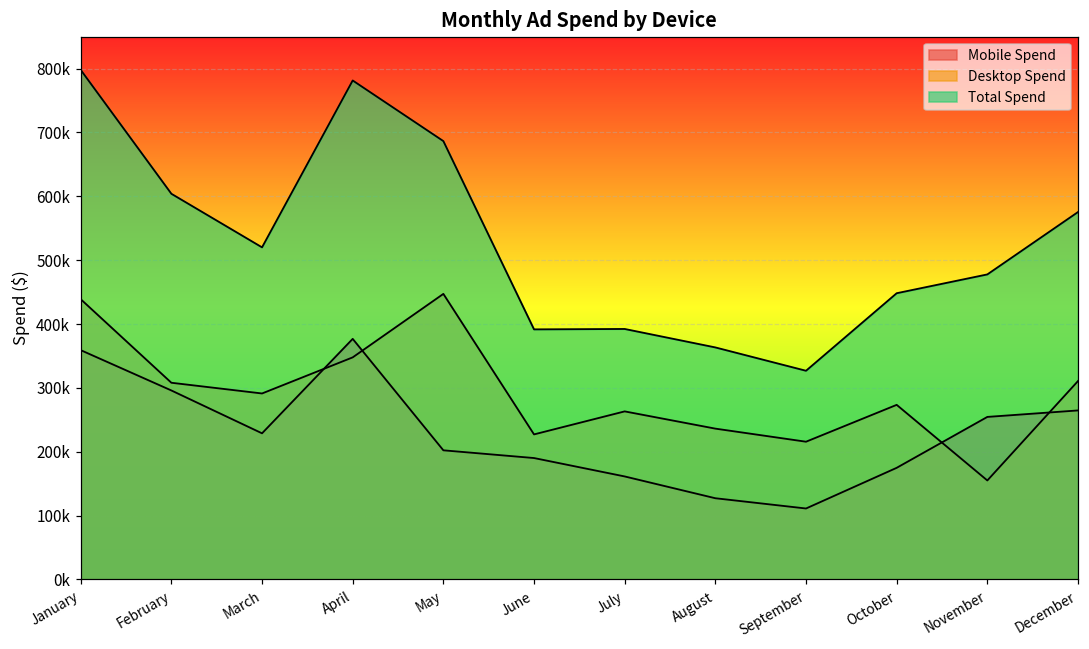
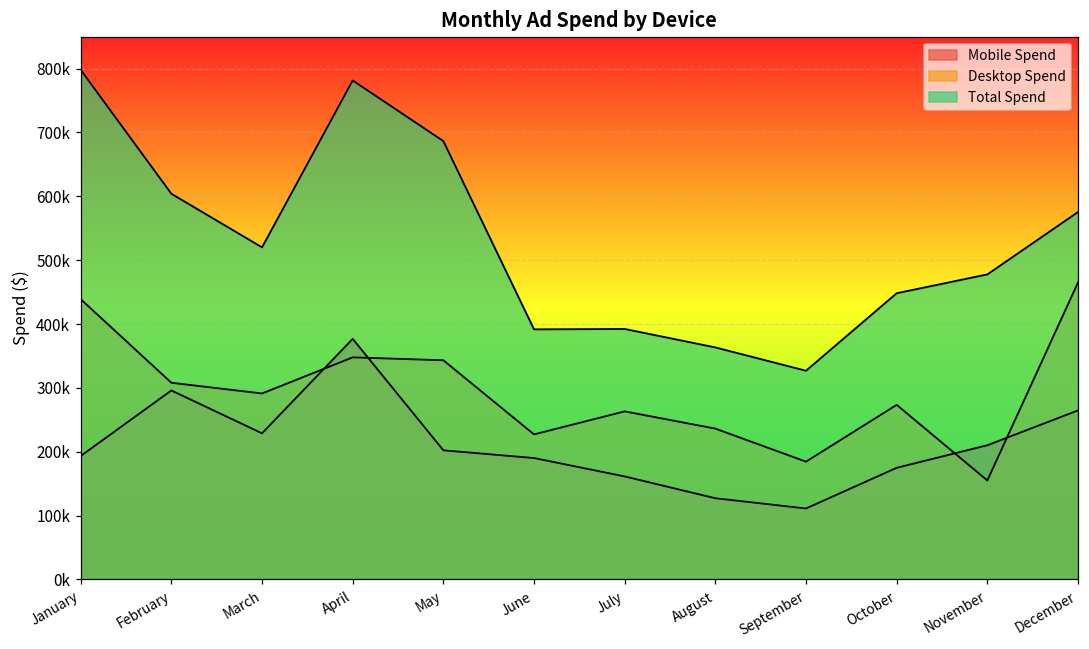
  {
    "Mobile Spend": {
-     "January": 360000,
+     "January": 190000,
      "February": 300000,
      "March": 230000,
      "April": 380000,
      "May": 200000,
      "June": 190000,
      "July": 160000,
      "August": 130000,
      "September": 110000,
      "October": 170000,
-     "November": 250000,
+     "November": 210000,
      "December": 260000
    },
    "Desktop Spend": {
      "January": 440000,
      "February": 310000,
      "March": 290000,
      "April": 350000,
-     "May": 450000,
+     "May": 340000,
      "June": 230000,
      "July": 260000,
      "August": 240000,
-     "September": 220000,
+     "September": 180000,
      "October": 270000,
      "November": 150000,
-     "December": 310000
+     "December": 470000
    },
    "Total Spend": {
      "January": 800000,
      "February": 600000,
      "March": 520000,
      "April": 780000,
      "May": 690000,
      "June": 390000,
      "July": 390000,
      "August": 360000,
      "September": 330000,
      "October": 450000,
      "November": 480000,
      "December": 580000
    }
  }
